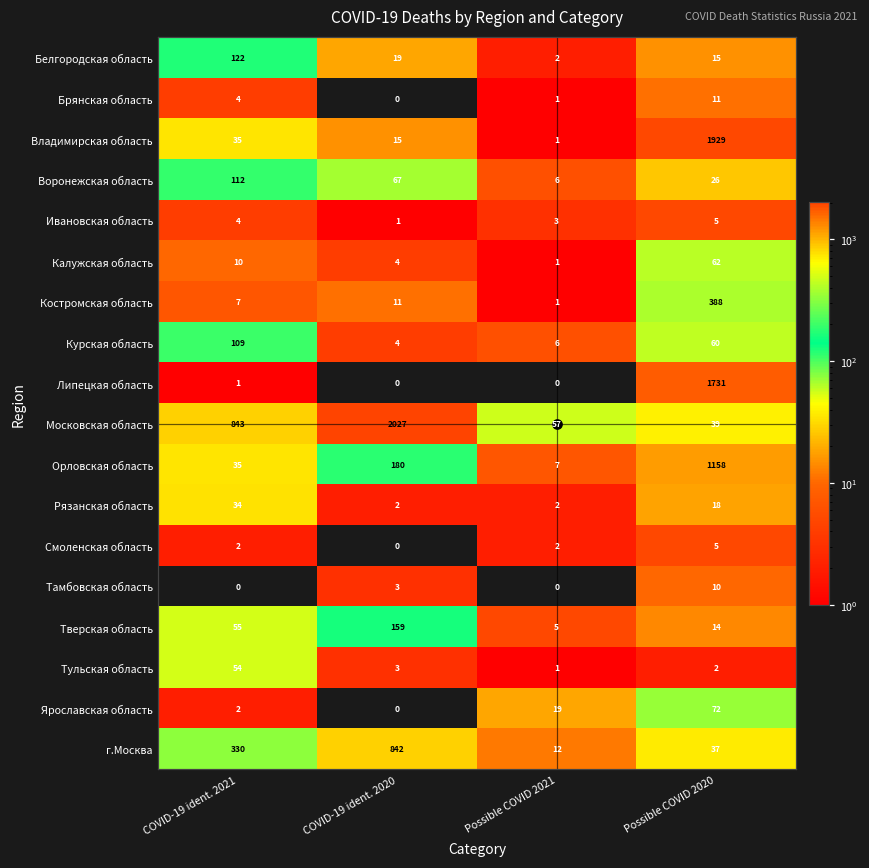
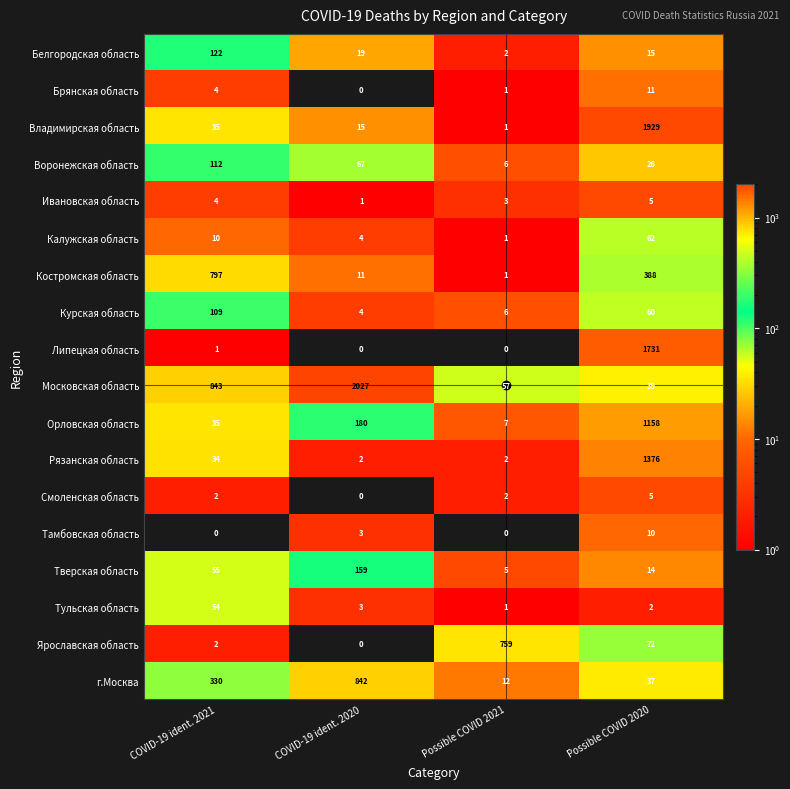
  {
    "Белгородская область": {
      "COVID-19 ident. 2021": 122,
      "COVID-19 ident. 2020": 19,
      "Possible COVID 2021": 2,
      "Possible COVID 2020": 15
    },
    "Брянская область": {
      "COVID-19 ident. 2021": 4,
      "COVID-19 ident. 2020": 0,
      "Possible COVID 2021": 1,
      "Possible COVID 2020": 11
    },
    "Владимирская область": {
      "COVID-19 ident. 2021": 35,
      "COVID-19 ident. 2020": 15,
      "Possible COVID 2021": 1,
      "Possible COVID 2020": 1929
    },
    "Воронежская область": {
      "COVID-19 ident. 2021": 112,
      "COVID-19 ident. 2020": 67,
      "Possible COVID 2021": 6,
      "Possible COVID 2020": 26
    },
    "Ивановская область": {
      "COVID-19 ident. 2021": 4,
      "COVID-19 ident. 2020": 1,
      "Possible COVID 2021": 3,
      "Possible COVID 2020": 5
    },
    "Калужская область": {
      "COVID-19 ident. 2021": 10,
      "COVID-19 ident. 2020": 4,
      "Possible COVID 2021": 1,
      "Possible COVID 2020": 62
    },
    "Костромская область": {
-     "COVID-19 ident. 2021": 7,
+     "COVID-19 ident. 2021": 797,
      "COVID-19 ident. 2020": 11,
      "Possible COVID 2021": 1,
      "Possible COVID 2020": 388
    },
    "Курская область": {
      "COVID-19 ident. 2021": 109,
      "COVID-19 ident. 2020": 4,
      "Possible COVID 2021": 6,
      "Possible COVID 2020": 60
    },
    "Липецкая область": {
      "COVID-19 ident. 2021": 1,
      "COVID-19 ident. 2020": 0,
      "Possible COVID 2021": 0,
      "Possible COVID 2020": 1731
    },
    "Московская область": {
      "COVID-19 ident. 2021": 843,
      "COVID-19 ident. 2020": 2027,
      "Possible COVID 2020": 39
    },
    "Орловская область": {
      "COVID-19 ident. 2021": 35,
      "COVID-19 ident. 2020": 180,
      "Possible COVID 2021": 7,
      "Possible COVID 2020": 1158
    },
    "Рязанская область": {
      "COVID-19 ident. 2021": 34,
      "COVID-19 ident. 2020": 2,
      "Possible COVID 2021": 2,
-     "Possible COVID 2020": 18
+     "Possible COVID 2020": 1376
    },
    "Смоленская область": {
      "COVID-19 ident. 2021": 2,
      "COVID-19 ident. 2020": 0,
      "Possible COVID 2021": 2,
      "Possible COVID 2020": 5
    },
    "Тамбовская область": {
      "COVID-19 ident. 2021": 0,
      "COVID-19 ident. 2020": 3,
      "Possible COVID 2021": 0,
      "Possible COVID 2020": 10
    },
    "Тверская область": {
      "COVID-19 ident. 2021": 55,
      "COVID-19 ident. 2020": 159,
      "Possible COVID 2021": 5,
      "Possible COVID 2020": 14
    },
    "Тульская область": {
      "COVID-19 ident. 2021": 54,
      "COVID-19 ident. 2020": 3,
      "Possible COVID 2021": 1,
      "Possible COVID 2020": 2
    },
    "Ярославская область": {
      "COVID-19 ident. 2021": 2,
      "COVID-19 ident. 2020": 0,
-     "Possible COVID 2021": 19,
+     "Possible COVID 2021": 759,
      "Possible COVID 2020": 72
    },
    "г.Москва": {
      "COVID-19 ident. 2021": 330,
      "COVID-19 ident. 2020": 842,
      "Possible COVID 2021": 12,
      "Possible COVID 2020": 37
    }
  }
